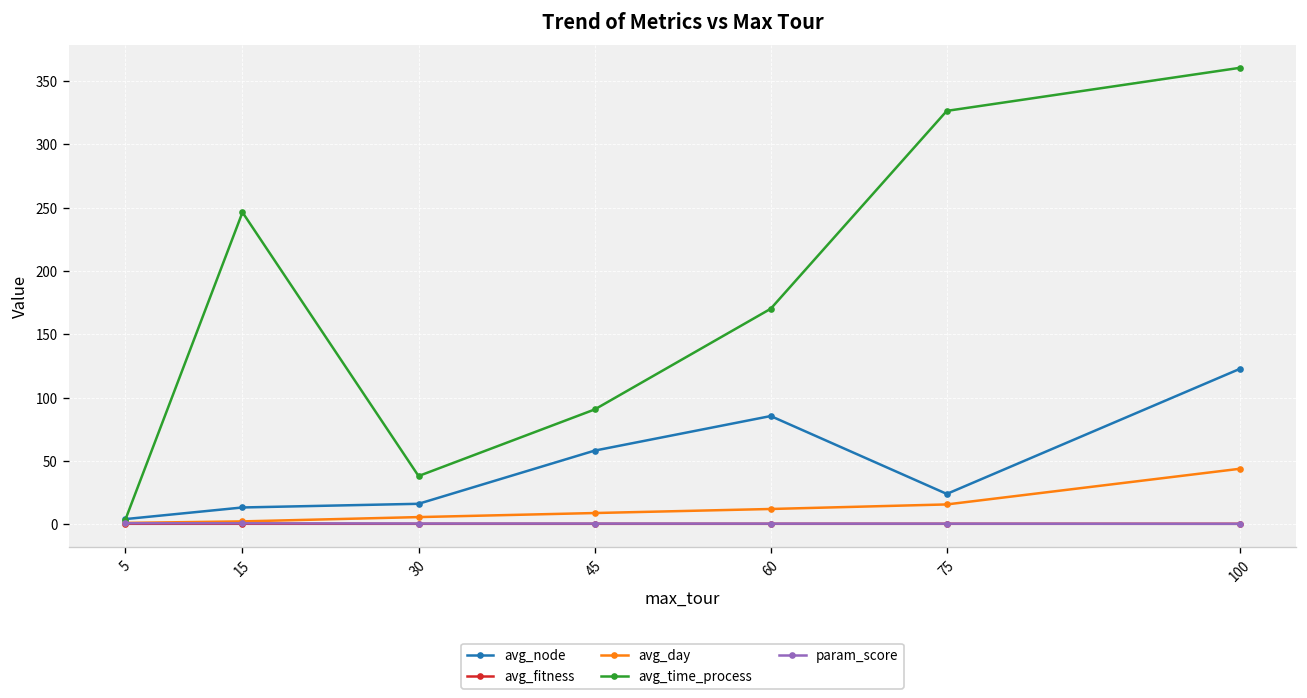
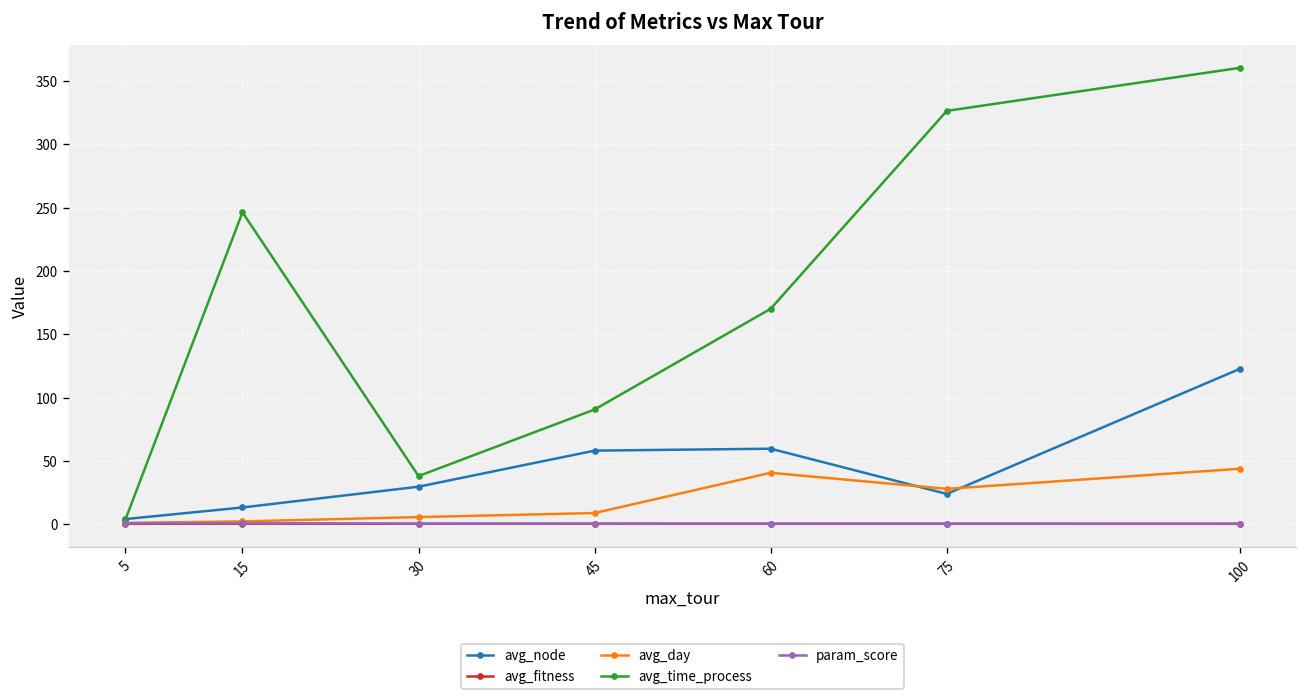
  {
    "avg_node": {
      "15": 13,
-     "30": 16,
+     "30": 30,
      "45": 58,
-     "60": 85,
+     "60": 60,
      "75": 24,
      "100": 123
    },
    "avg_day": {
      "30": 6,
      "45": 9,
-     "60": 12,
-     "75": 16,
+     "60": 41,
+     "75": 28,
      "100": 44
    },
    "avg_time_process": {
      "15": 246,
      "30": 38,
      "45": 91,
      "60": 170,
      "75": 326,
      "100": 360
    }
  }
